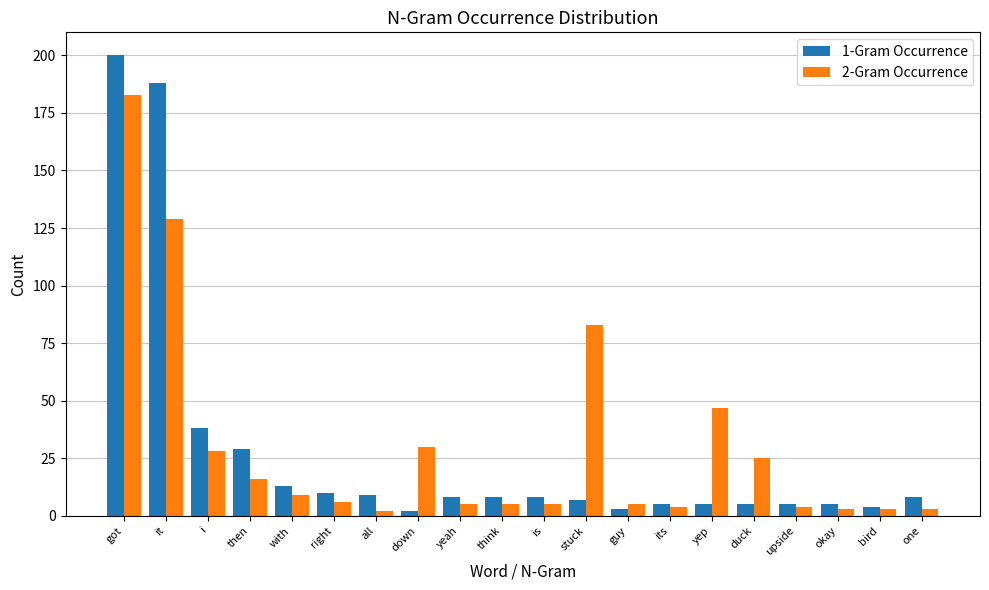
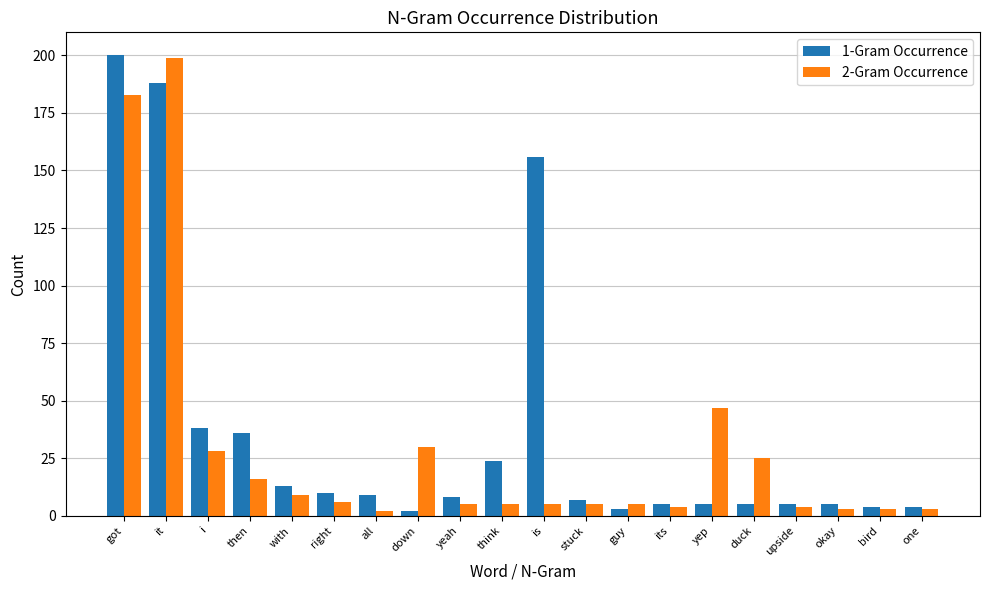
  {
    "1-Gram Occurrence": {
      "got": 200,
      "it": 188,
      "i": 38,
-     "then": 29,
+     "then": 36,
      "with": 13,
      "right": 10,
      "all": 9,
      "down": 2,
      "yeah": 8,
-     "think": 8,
-     "is": 8,
+     "think": 24,
+     "is": 156,
      "stuck": 7,
      "guy": 3,
      "its": 5,
      "yep": 5,
      "duck": 5,
      "upside": 5,
      "okay": 5,
      "bird": 4,
-     "one": 8
+     "one": 4
    },
    "2-Gram Occurrence": {
      "got": 183,
-     "it": 129,
+     "it": 199,
      "i": 28,
      "then": 16,
      "with": 9,
      "right": 6,
      "all": 2,
      "down": 30,
      "yeah": 5,
      "think": 5,
      "is": 5,
-     "stuck": 83,
+     "stuck": 5,
      "guy": 5,
      "its": 4,
      "yep": 47,
      "duck": 25,
      "upside": 4,
      "okay": 3,
      "bird": 3,
      "one": 3
    }
  }
